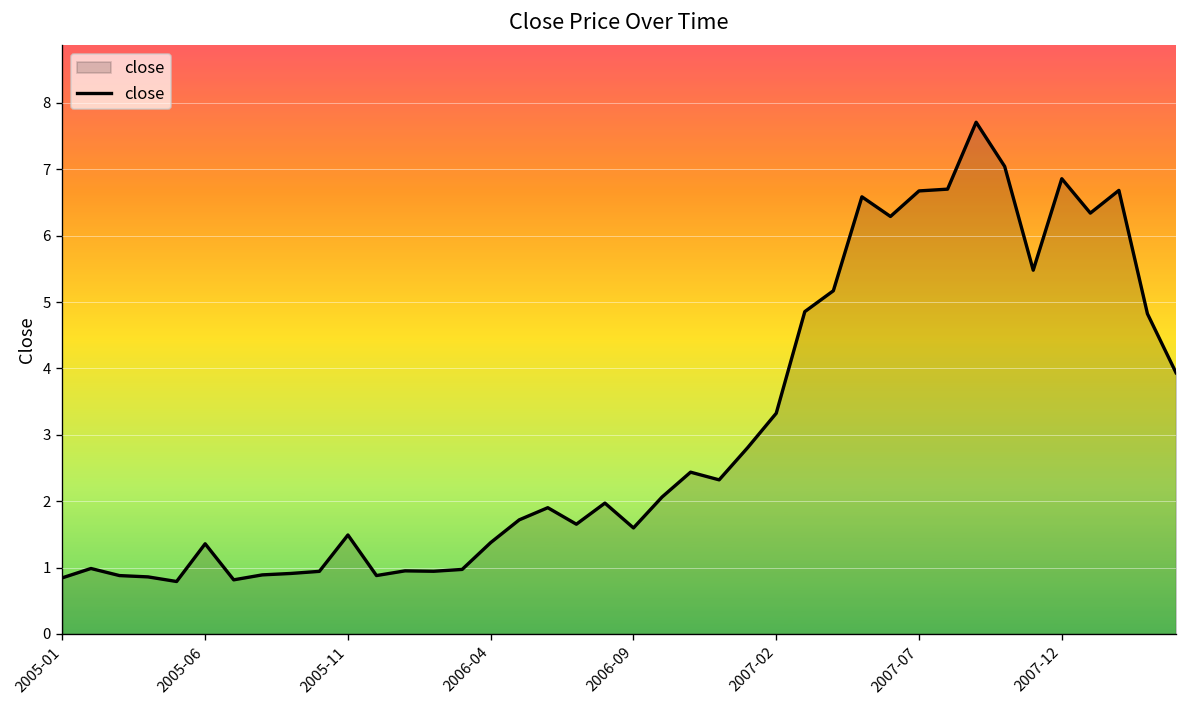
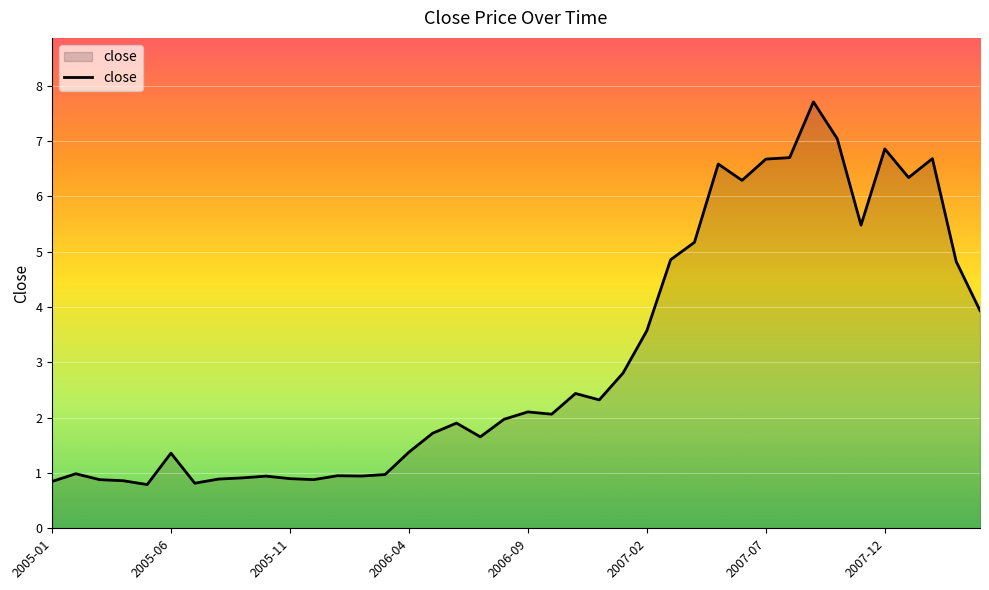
  {
    "2005-01": 0.8,
    "2005-06": 1.4,
-   "2005-11": 1.5,
+   "2005-11": 0.9,
    "2006-04": 1.4,
-   "2006-09": 1.6,
-   "2007-02": 3.3,
+   "2006-09": 2.1,
+   "2007-02": 3.6,
    "2007-07": 6.7,
    "2007-12": 6.9
  }
